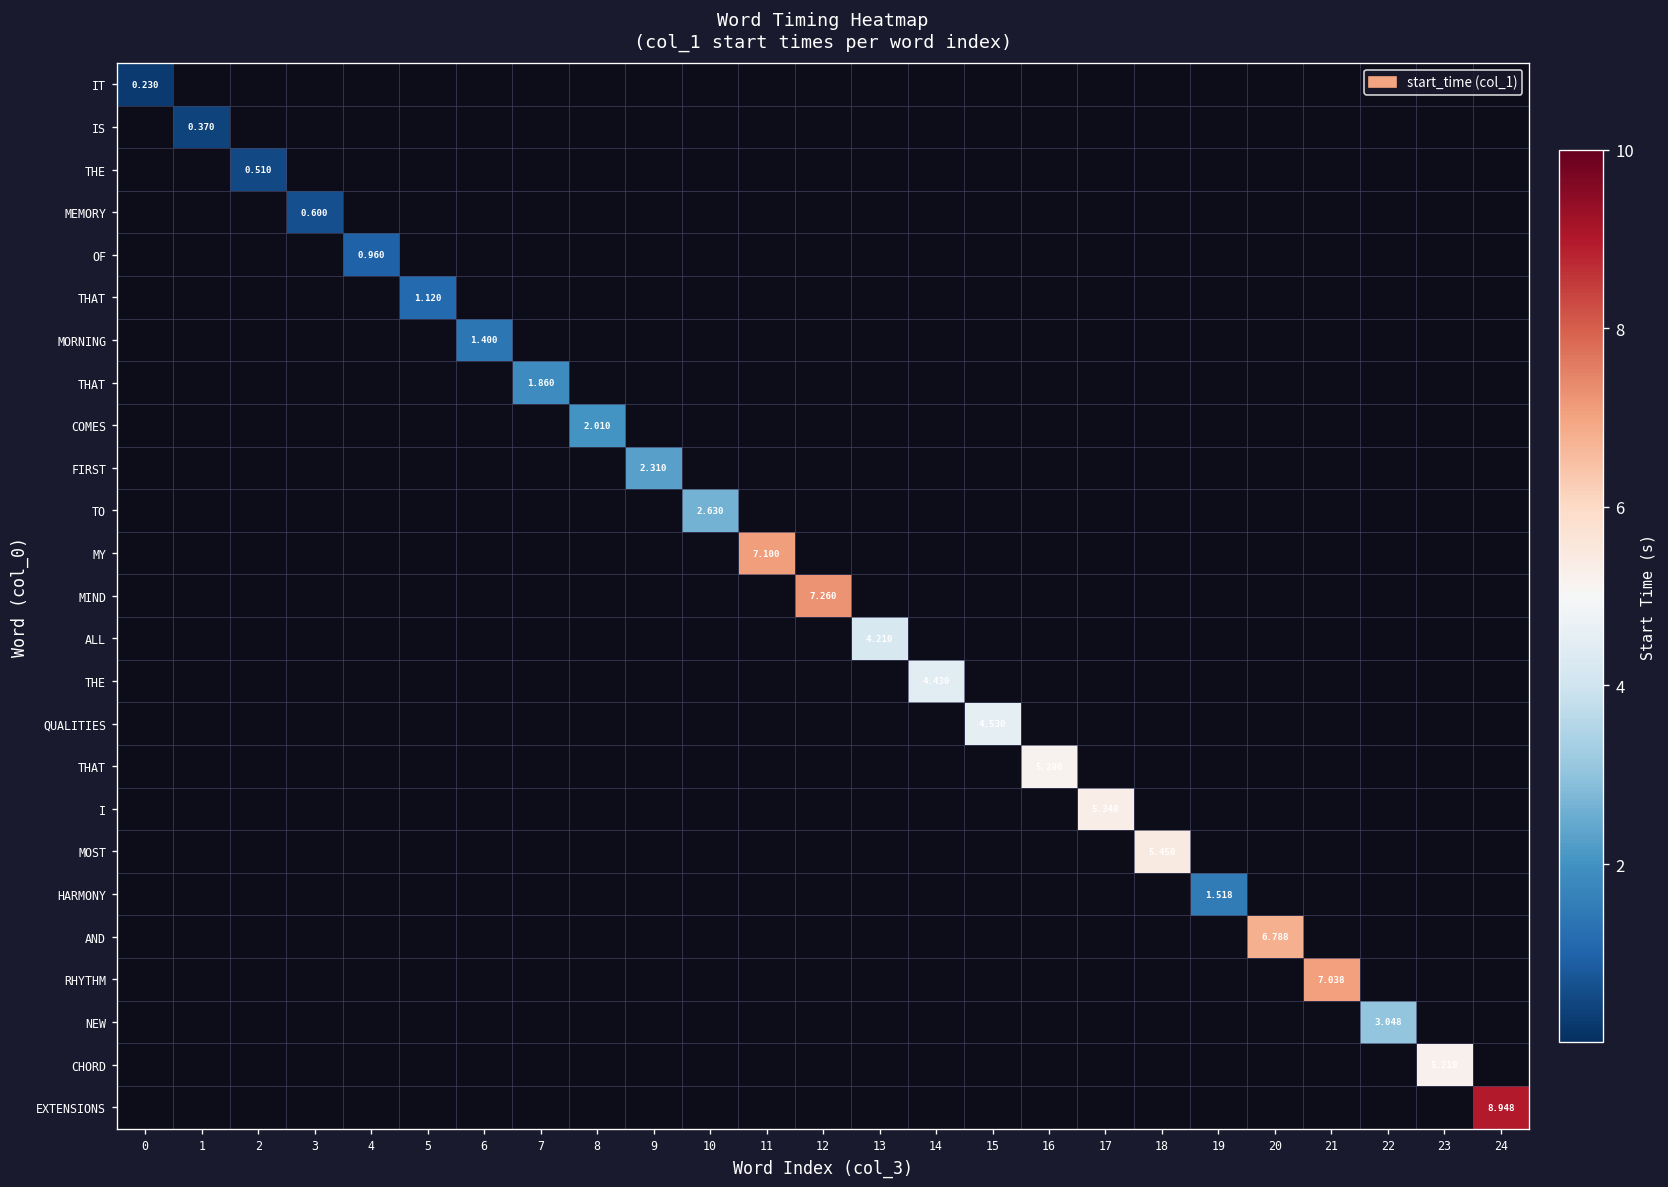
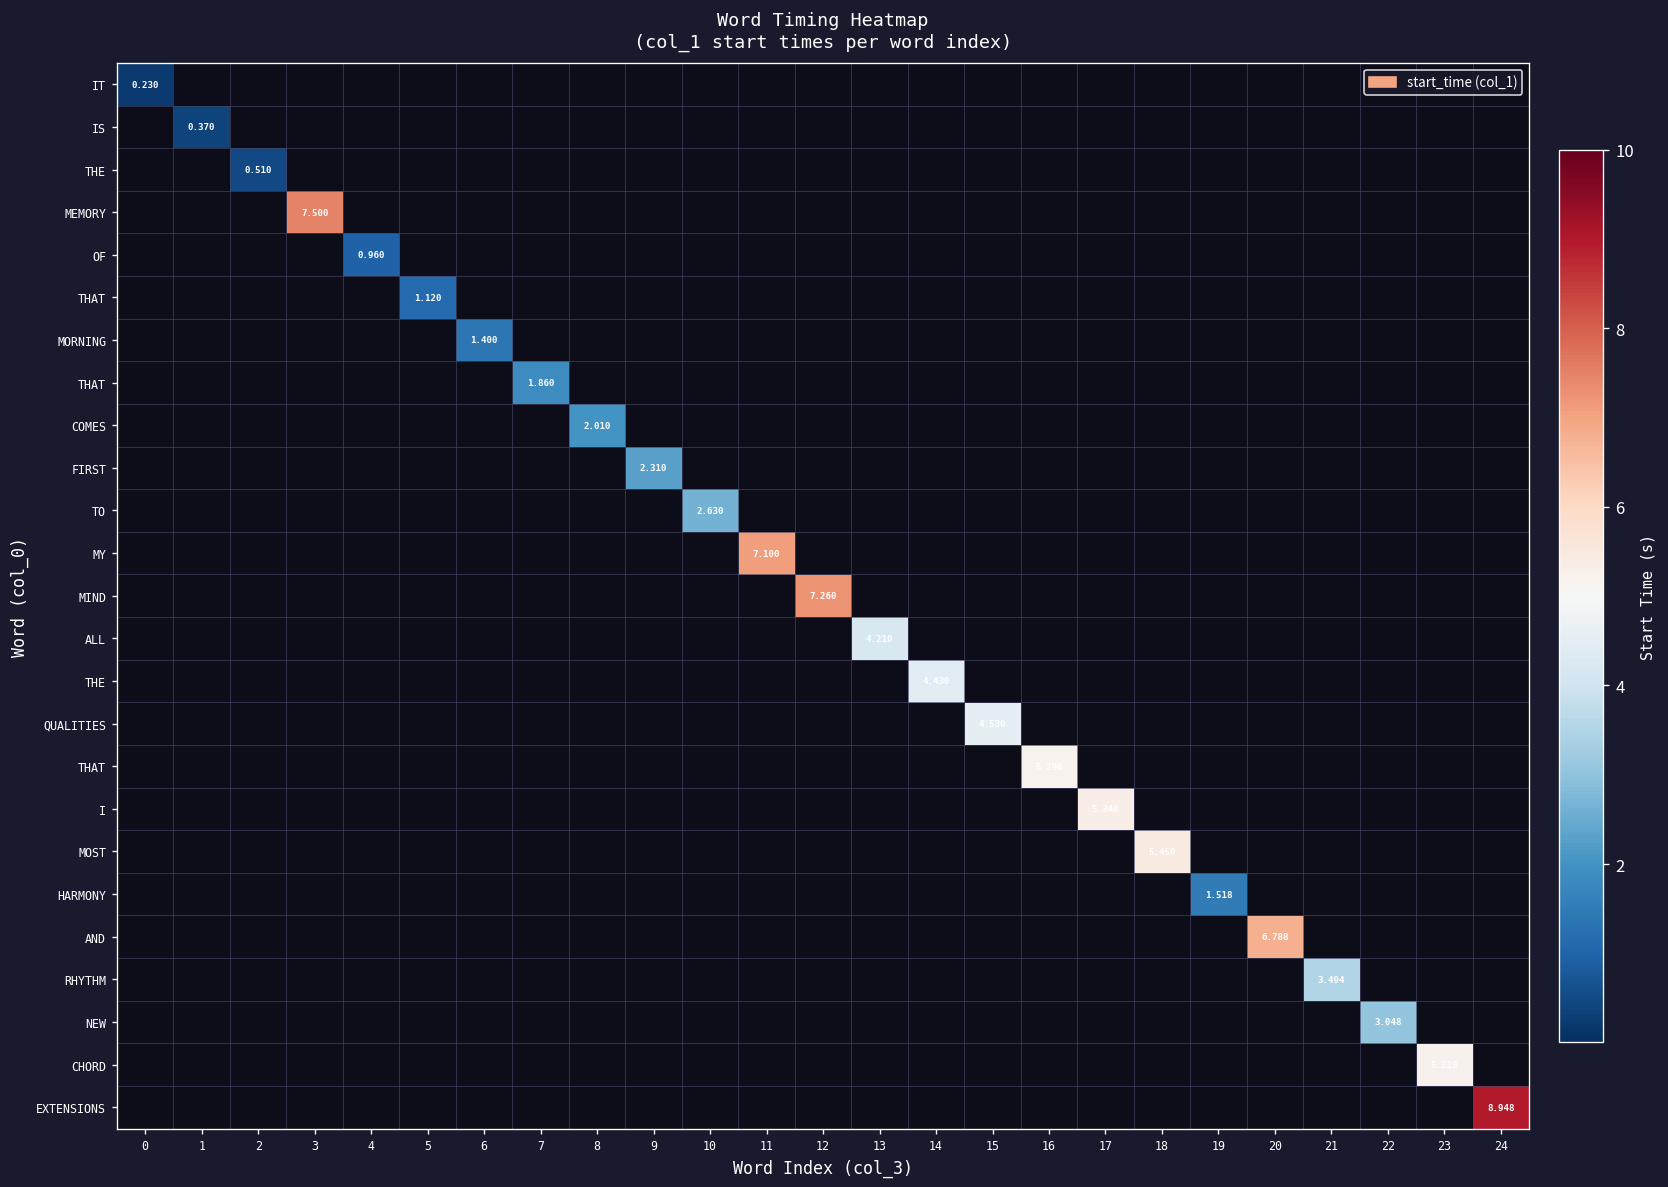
  {
    "IT": {
      "0": 0.230
    },
    "IS": {
      "1": 0.370
    },
    "MEMORY": {
-     "3": 0.600
+     "3": 7.500
    },
    "OF": {
      "4": 0.960
    },
    "MORNING": {
      "6": 1.400
    },
    "COMES": {
      "8": 2.010
    },
    "FIRST": {
      "9": 2.310
    },
    "TO": {
      "10": 2.630
    },
    "MY": {
      "11": 7.100
    },
    "MIND": {
      "12": 7.260
    },
    "HARMONY": {
      "19": 1.518
    },
    "AND": {
      "20": 6.788
    },
    "RHYTHM": {
-     "21": 7.038
+     "21": 3.494
    },
    "NEW": {
      "22": 3.048
    },
    "EXTENSIONS": {
      "24": 8.948
    }
  }
